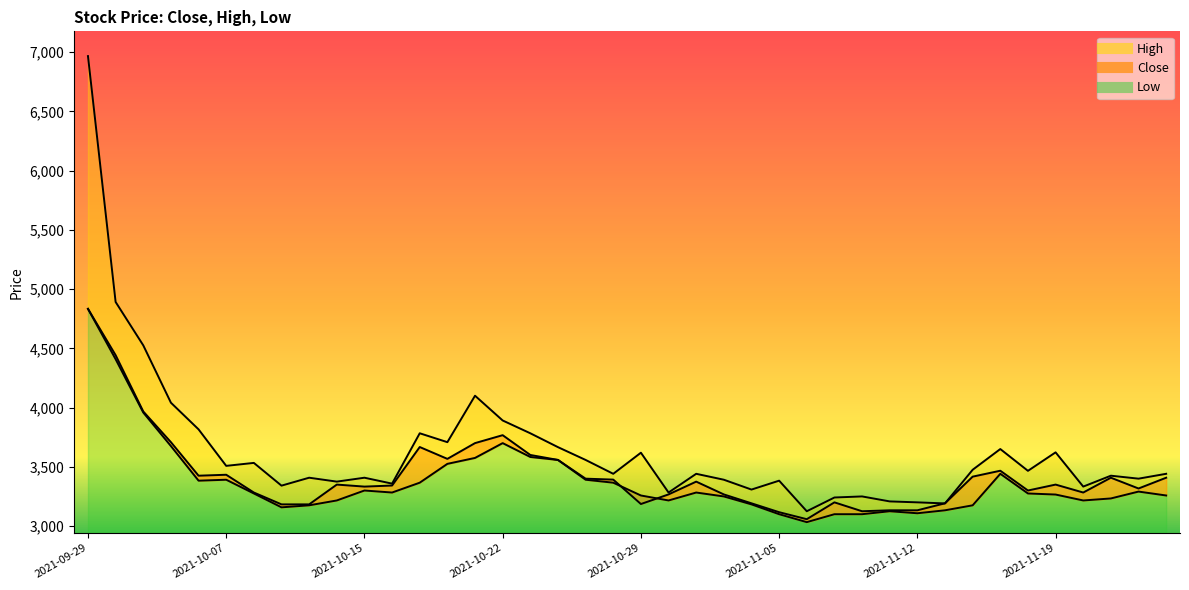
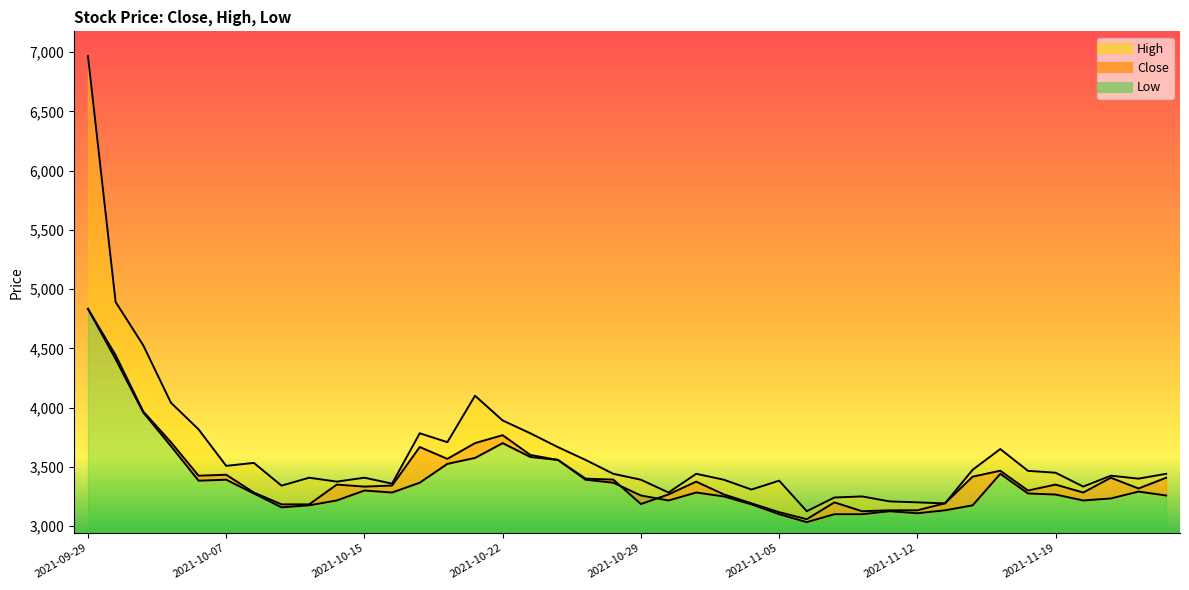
  {
    "High": {
      "2021-09-29": "6,970",
      "2021-10-07": "3,510",
      "2021-10-15": "3,410",
      "2021-10-22": "3,890",
-     "2021-10-29": "3,620",
+     "2021-10-29": "3,390",
      "2021-11-05": "3,380",
      "2021-11-12": "3,200",
-     "2021-11-19": "3,620"
+     "2021-11-19": "3,450"
    },
    "Low": {
      "2021-10-07": "3,390",
      "2021-10-15": "3,300",
      "2021-10-22": "3,700",
      "2021-11-12": "3,110",
      "2021-11-19": "3,270"
    }
  }
